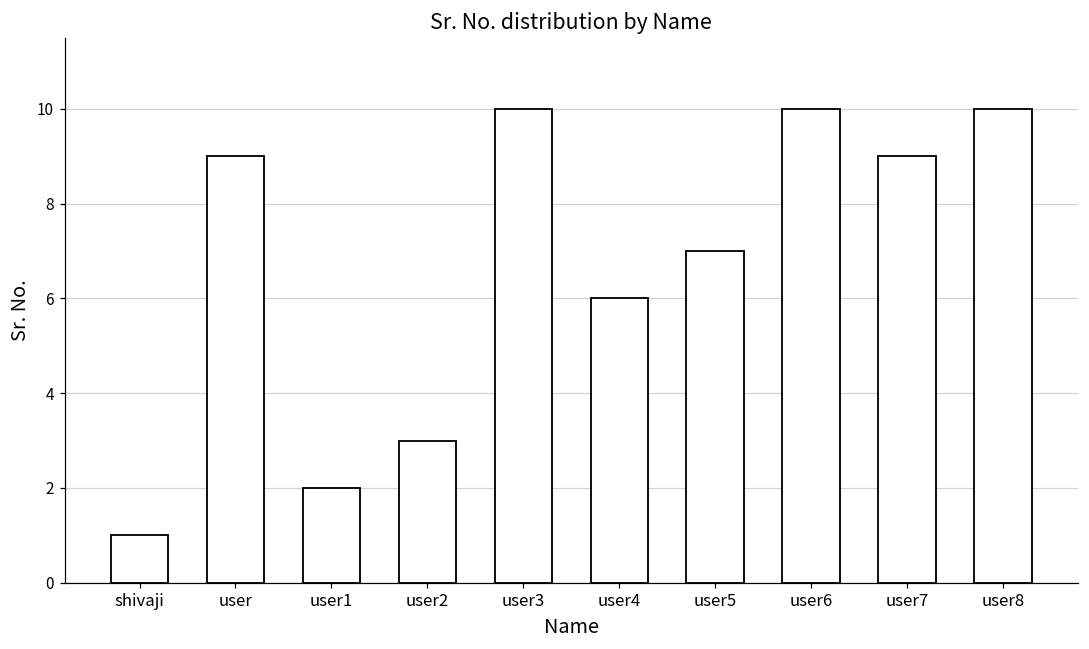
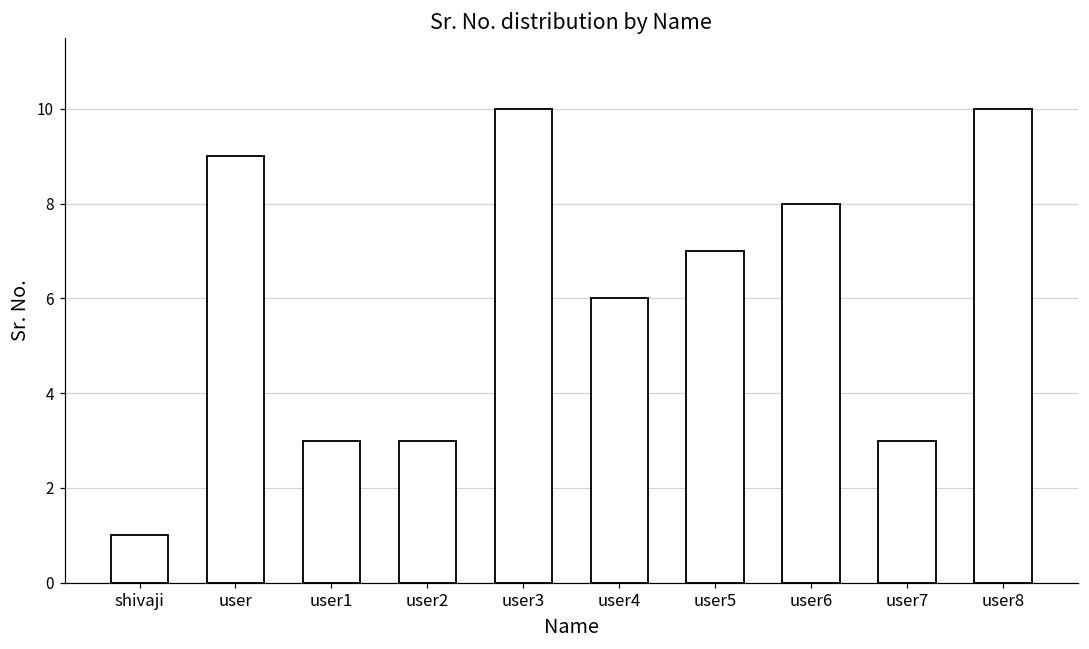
  {
    "shivaji": 1,
    "user": 9,
-   "user1": 2,
+   "user1": 3,
    "user2": 3,
    "user3": 10,
    "user4": 6,
    "user5": 7,
-   "user6": 10,
-   "user7": 9,
+   "user6": 8,
+   "user7": 3,
    "user8": 10
  }
